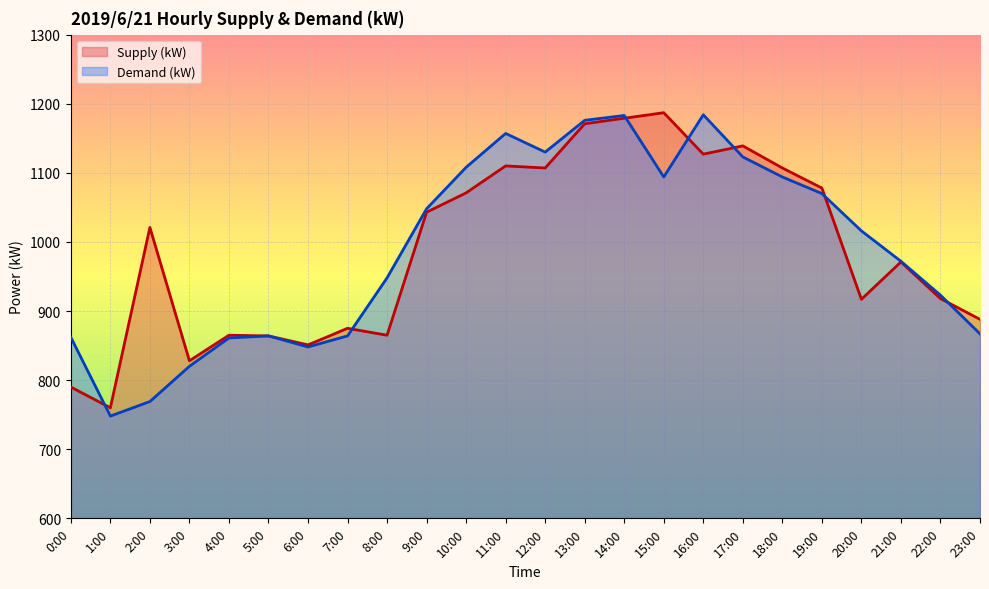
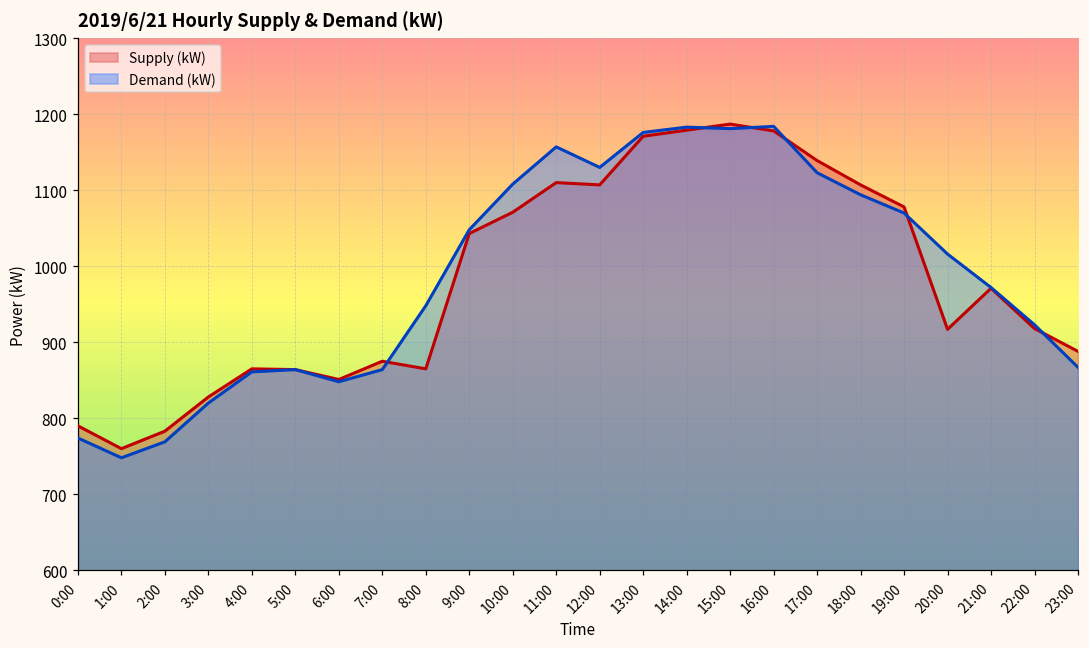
  {
    "Supply (kW)": {
      "0:00": 790,
      "1:00": 760,
-     "2:00": 1020,
+     "2:00": 780,
      "3:00": 830,
      "4:00": 870,
      "7:00": 880,
      "8:00": 870,
      "9:00": 1040,
      "10:00": 1070,
      "11:00": 1110,
      "12:00": 1110,
      "13:00": 1170,
      "14:00": 1180,
      "15:00": 1190,
-     "16:00": 1130,
+     "16:00": 1180,
      "17:00": 1140,
      "18:00": 1110,
      "19:00": 1080,
      "20:00": 920,
      "22:00": 920,
      "23:00": 890
    },
    "Demand (kW)": {
-     "0:00": 860,
+     "0:00": 770,
      "1:00": 750,
      "2:00": 770,
      "3:00": 820,
      "4:00": 860,
      "7:00": 860,
      "8:00": 950,
      "9:00": 1050,
      "10:00": 1110,
      "11:00": 1160,
      "12:00": 1130,
      "13:00": 1180,
      "14:00": 1180,
-     "15:00": 1090,
+     "15:00": 1180,
      "16:00": 1180,
      "17:00": 1120,
      "18:00": 1090,
      "19:00": 1070,
      "20:00": 1020,
      "22:00": 920,
      "23:00": 870
    }
  }
